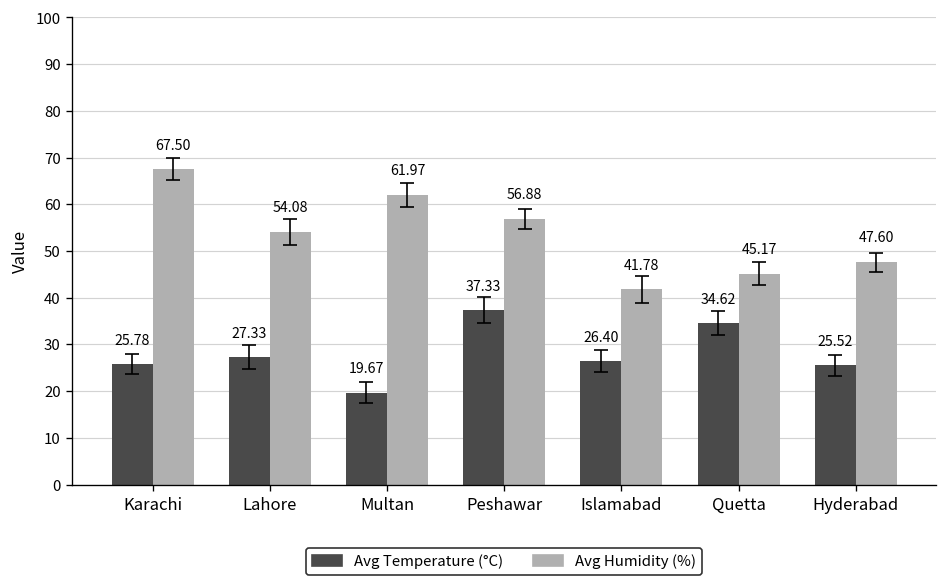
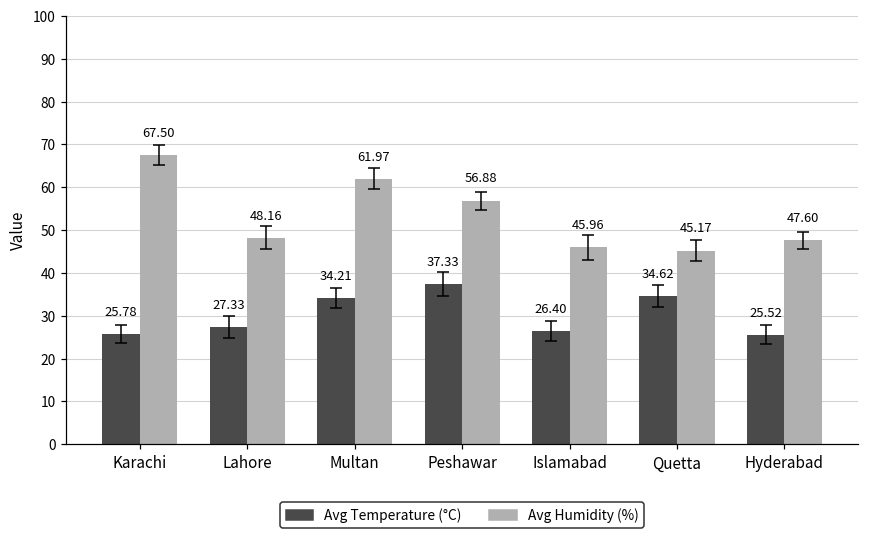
  {
    "Avg Temperature (°C)": {
      "Karachi": 25.78,
      "Lahore": 27.33,
-     "Multan": 19.67,
+     "Multan": 34.21,
      "Peshawar": 37.33,
      "Islamabad": 26.40,
      "Quetta": 34.62,
      "Hyderabad": 25.52
    },
    "Avg Humidity (%)": {
      "Karachi": 67.50,
-     "Lahore": 54.08,
+     "Lahore": 48.16,
      "Multan": 61.97,
      "Peshawar": 56.88,
-     "Islamabad": 41.78,
+     "Islamabad": 45.96,
      "Quetta": 45.17,
      "Hyderabad": 47.60
    }
  }
